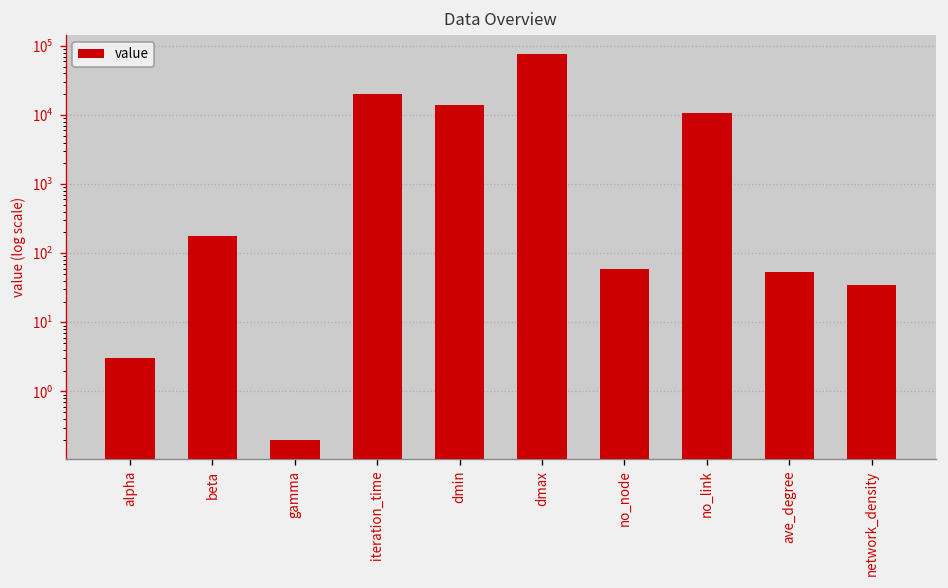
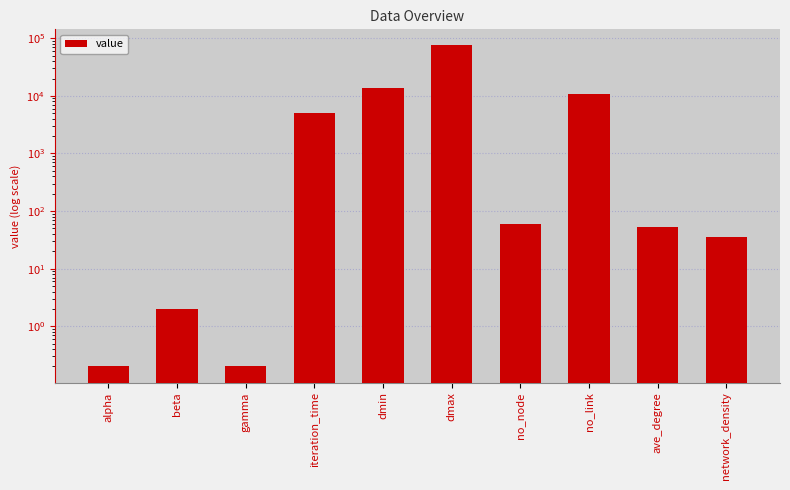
  {
-   "alpha": 3,
-   "beta": 180,
+   "alpha": 0.2,
+   "beta": 2.0,
    "gamma": 0.2,
-   "iteration_time": 20000,
+   "iteration_time": 5000,
    "dmin": 14000,
    "dmax": 80000,
    "no_node": 60,
    "no_link": 11000,
    "ave_degree": 50,
    "network_density": 30
  }
